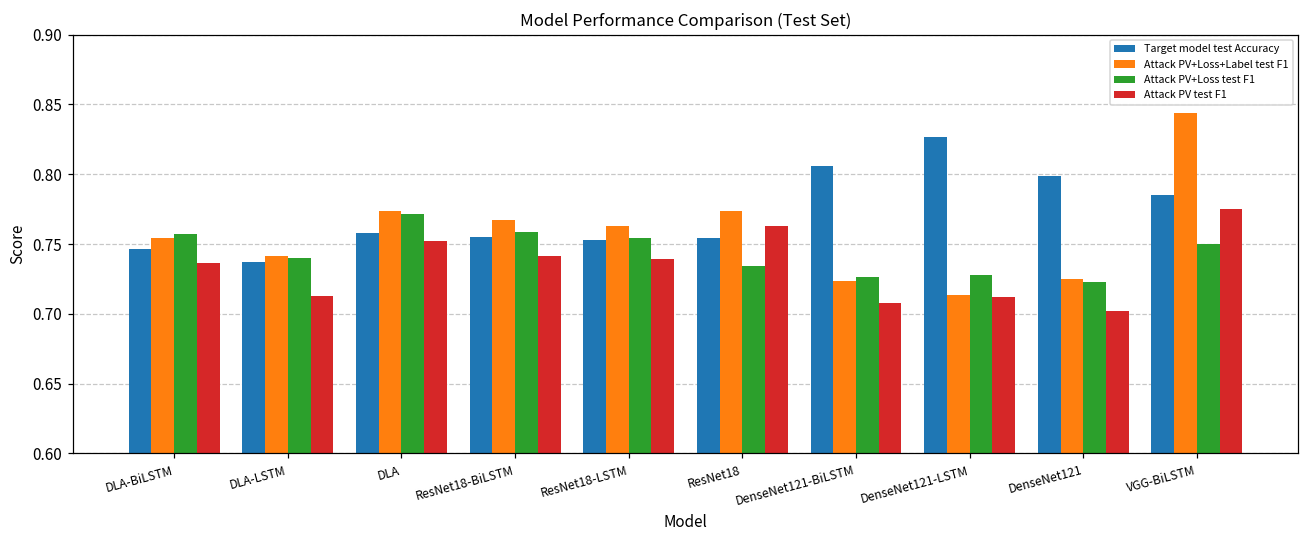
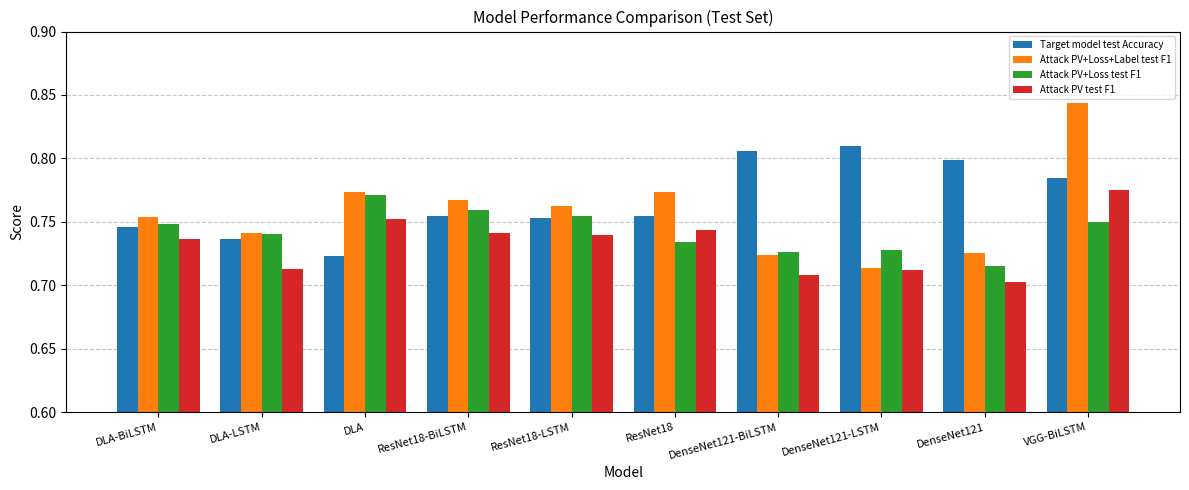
  {
    "Target model test Accuracy": {
      "DLA-BiLSTM": 0.746,
      "DLA-LSTM": 0.737,
-     "DLA": 0.758,
+     "DLA": 0.723,
      "ResNet18-BiLSTM": 0.755,
      "ResNet18-LSTM": 0.753,
      "ResNet18": 0.754,
      "DenseNet121-BiLSTM": 0.806,
-     "DenseNet121-LSTM": 0.827,
+     "DenseNet121-LSTM": 0.810,
      "DenseNet121": 0.799,
      "VGG-BiLSTM": 0.785
    },
    "Attack PV+Loss+Label test F1": {
      "DLA-BiLSTM": 0.754,
      "DLA-LSTM": 0.742,
      "DLA": 0.773,
      "ResNet18-BiLSTM": 0.767,
      "ResNet18-LSTM": 0.763,
      "ResNet18": 0.774,
      "DenseNet121-BiLSTM": 0.724,
      "DenseNet121-LSTM": 0.714,
      "DenseNet121": 0.725,
      "VGG-BiLSTM": 0.844
    },
    "Attack PV+Loss test F1": {
-     "DLA-BiLSTM": 0.757,
+     "DLA-BiLSTM": 0.749,
      "DLA-LSTM": 0.740,
      "DLA": 0.771,
      "ResNet18-BiLSTM": 0.759,
      "ResNet18-LSTM": 0.754,
      "ResNet18": 0.734,
      "DenseNet121-BiLSTM": 0.726,
      "DenseNet121-LSTM": 0.728,
-     "DenseNet121": 0.723,
+     "DenseNet121": 0.715,
      "VGG-BiLSTM": 0.750
    },
    "Attack PV test F1": {
      "DLA-BiLSTM": 0.736,
      "DLA-LSTM": 0.713,
      "DLA": 0.752,
      "ResNet18-BiLSTM": 0.742,
      "ResNet18-LSTM": 0.740,
-     "ResNet18": 0.763,
+     "ResNet18": 0.744,
      "DenseNet121-BiLSTM": 0.708,
      "DenseNet121-LSTM": 0.712,
      "DenseNet121": 0.702,
      "VGG-BiLSTM": 0.775
    }
  }
